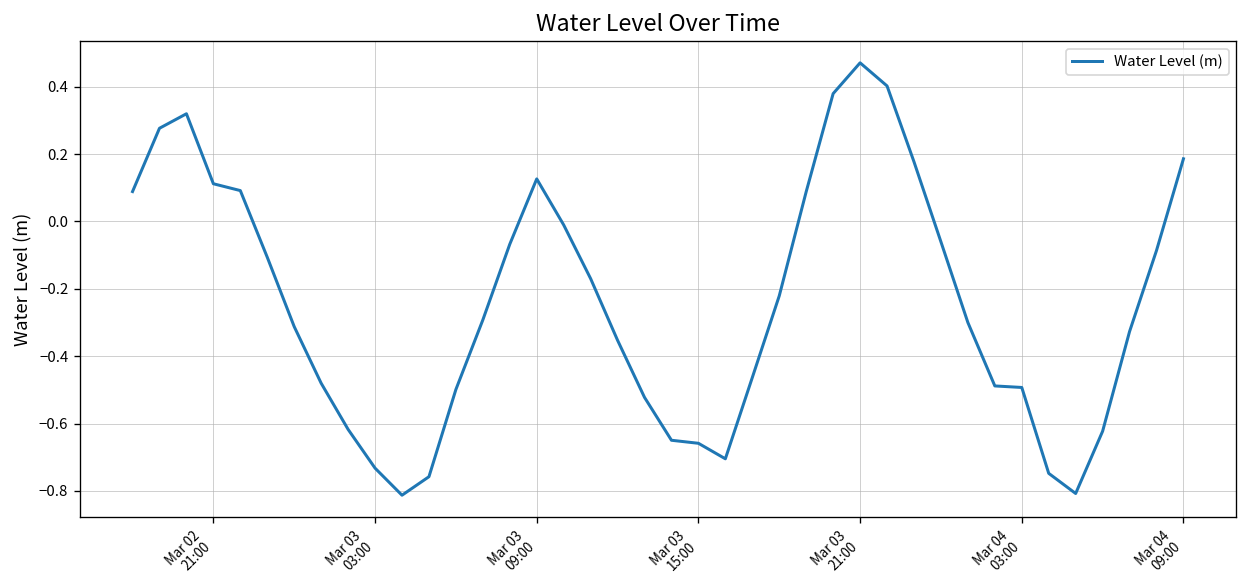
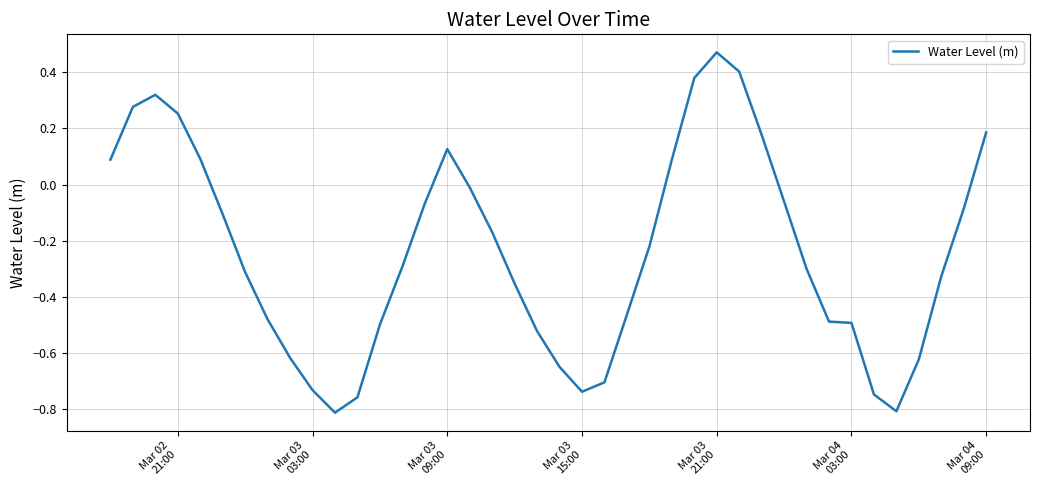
  {
-   "Mar 02 21:00": 0.11,
+   "Mar 02 21:00": 0.25,
    "Mar 03 03:00": -0.73,
    "Mar 03 09:00": 0.13,
-   "Mar 03 15:00": -0.66,
+   "Mar 03 15:00": -0.74,
    "Mar 03 21:00": 0.47,
    "Mar 04 03:00": -0.49,
    "Mar 04 09:00": 0.19
  }
